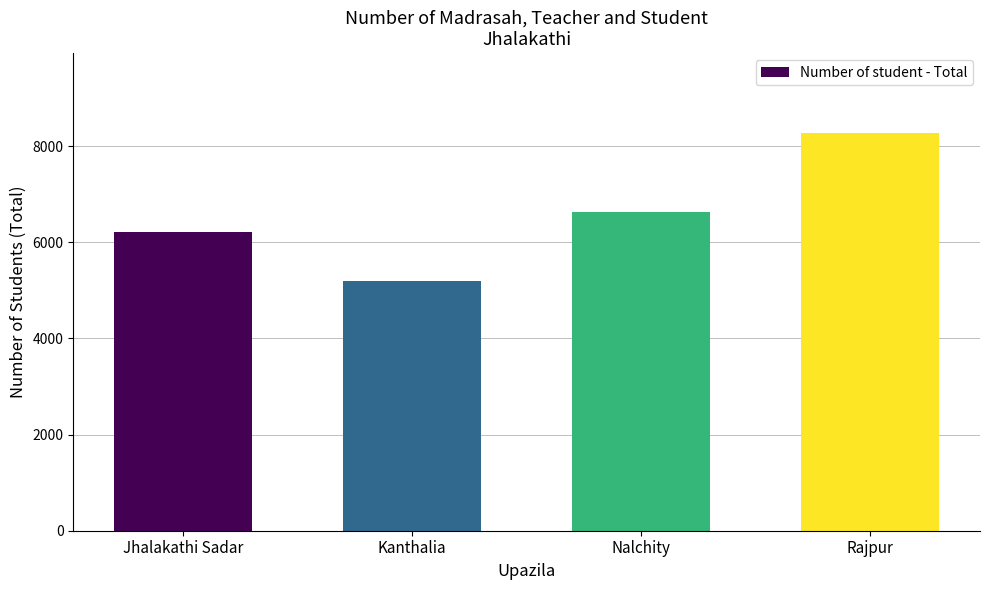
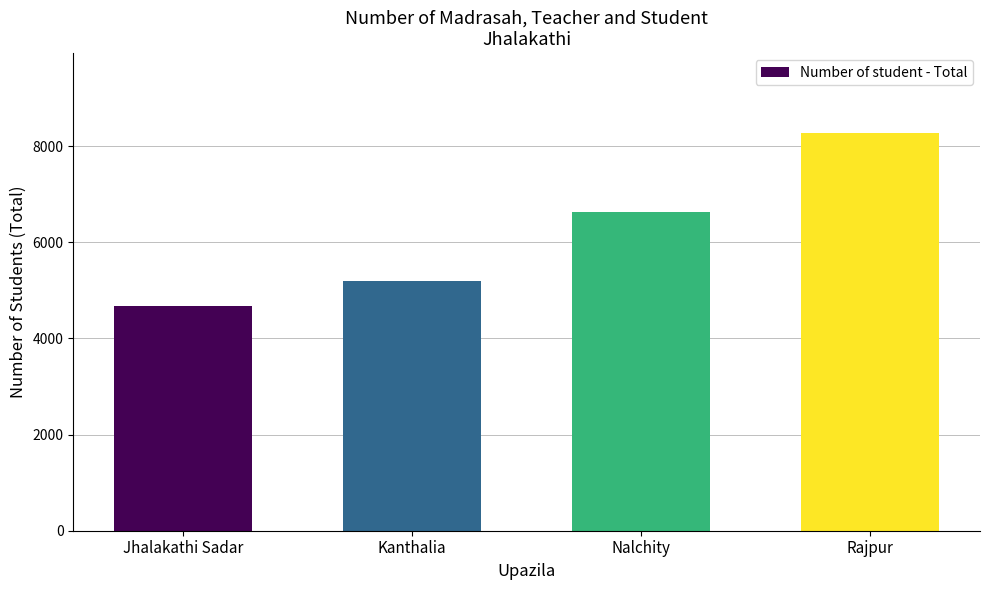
  {
-   "Jhalakathi Sadar": 6200,
+   "Jhalakathi Sadar": 4700,
    "Kanthalia": 5200,
    "Nalchity": 6600,
    "Rajpur": 8300
  }
